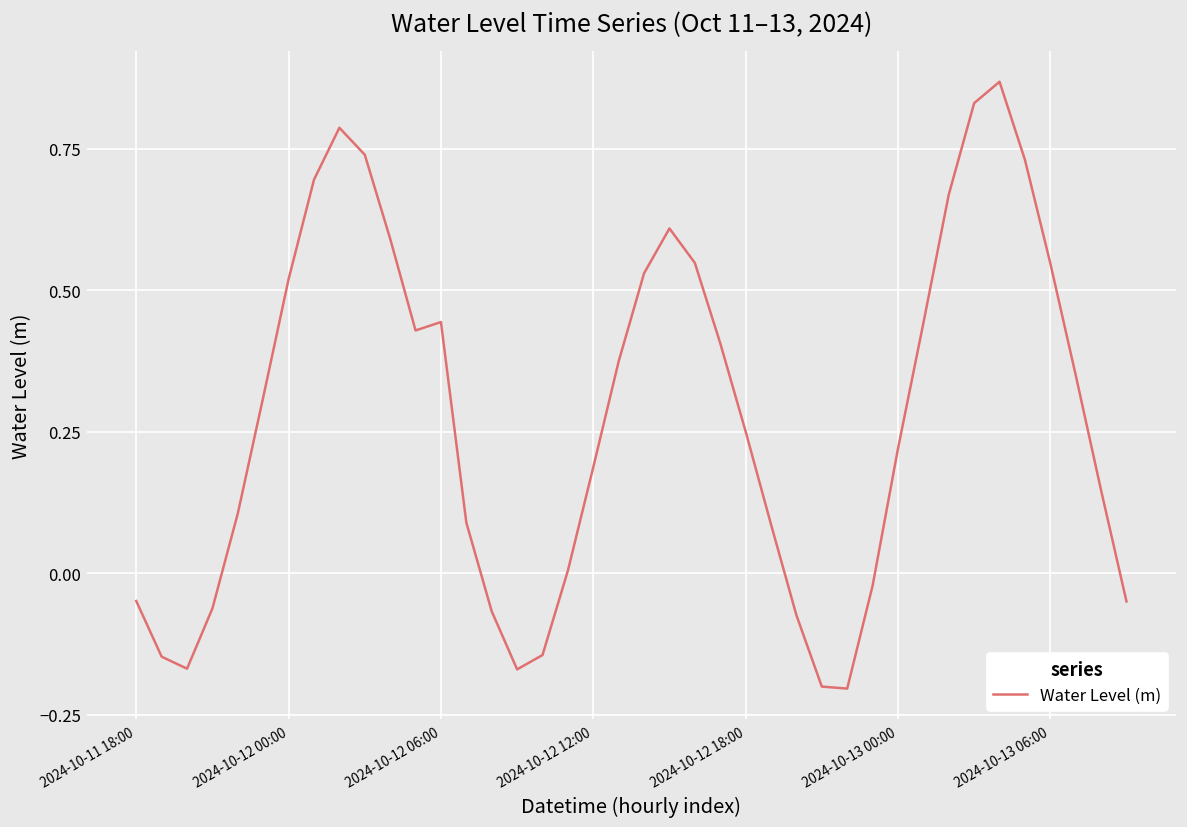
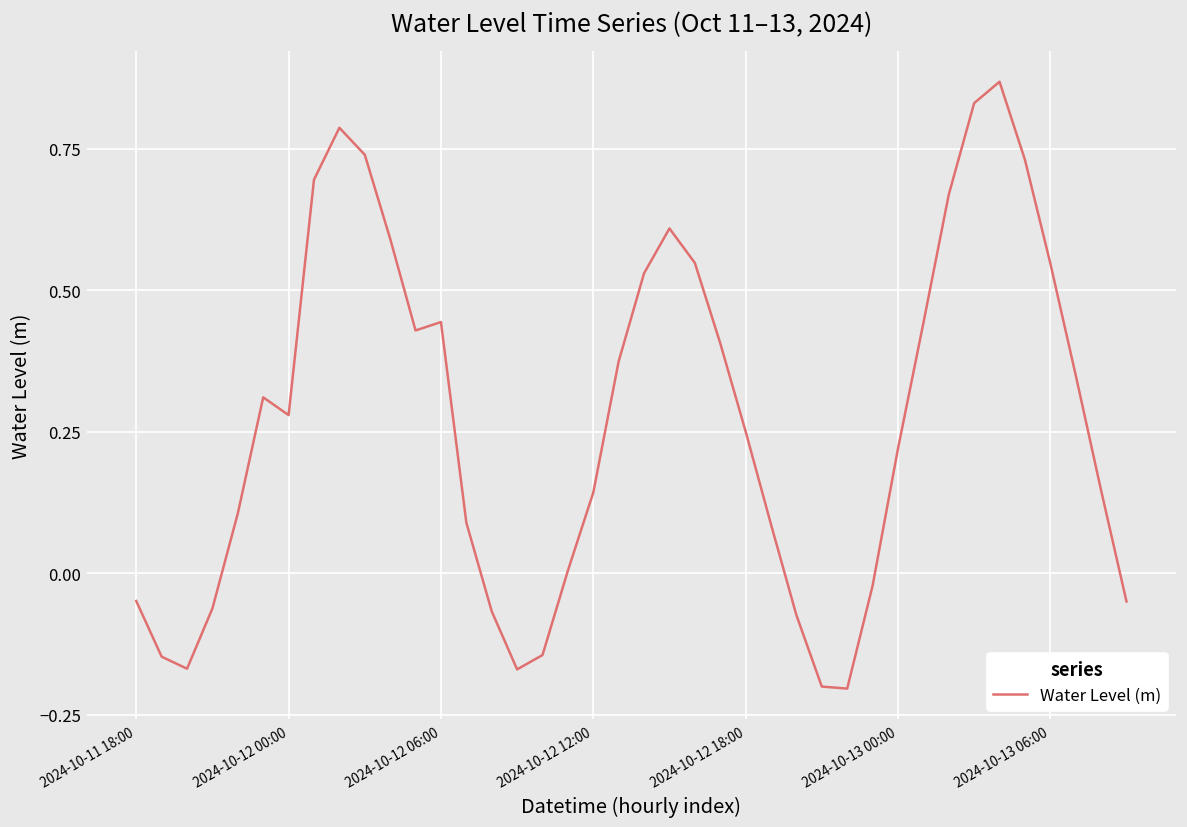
  {
    "2024-10-11 18:00": -0.05,
-   "2024-10-12 00:00": 0.52,
+   "2024-10-12 00:00": 0.28,
    "2024-10-12 06:00": 0.44,
-   "2024-10-12 12:00": 0.19,
+   "2024-10-12 12:00": 0.14,
    "2024-10-12 18:00": 0.25,
    "2024-10-13 00:00": 0.22,
    "2024-10-13 06:00": 0.55
  }
